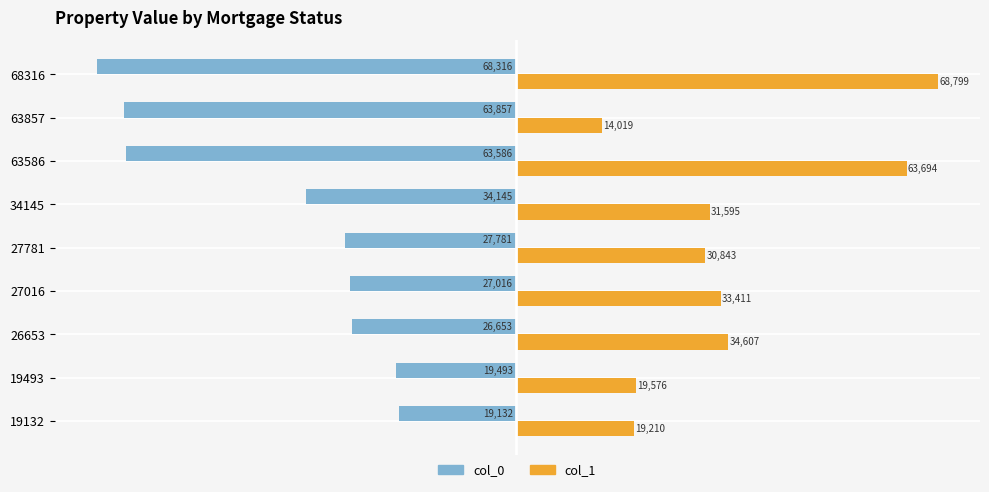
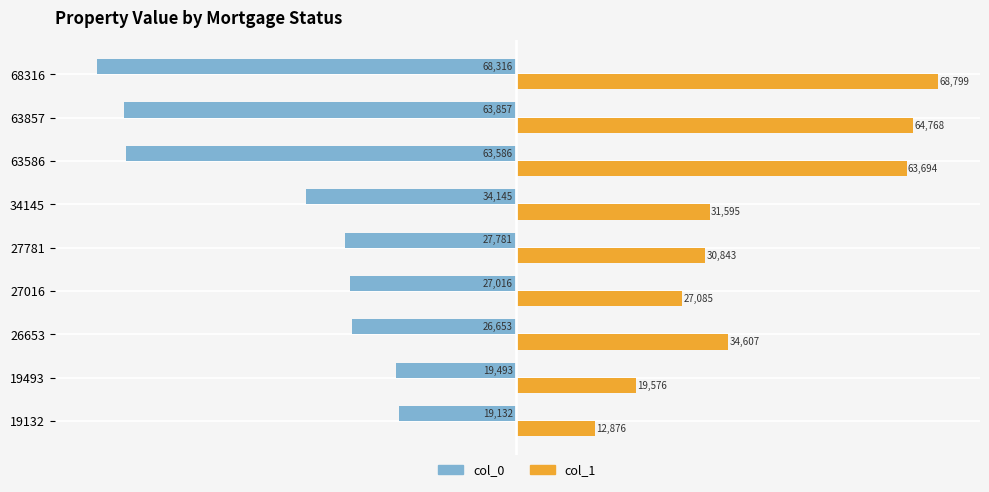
  {
    "col_1": {
      "68316": "68,799",
-     "63857": "14,019",
+     "63857": "64,768",
      "63586": "63,694",
      "34145": "31,595",
      "27781": "30,843",
-     "27016": "33,411",
+     "27016": "27,085",
      "26653": "34,607",
      "19493": "19,576",
-     "19132": "19,210"
+     "19132": "12,876"
    }
  }
